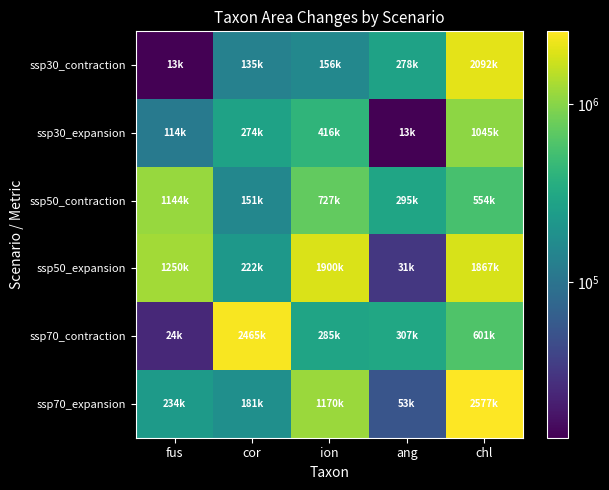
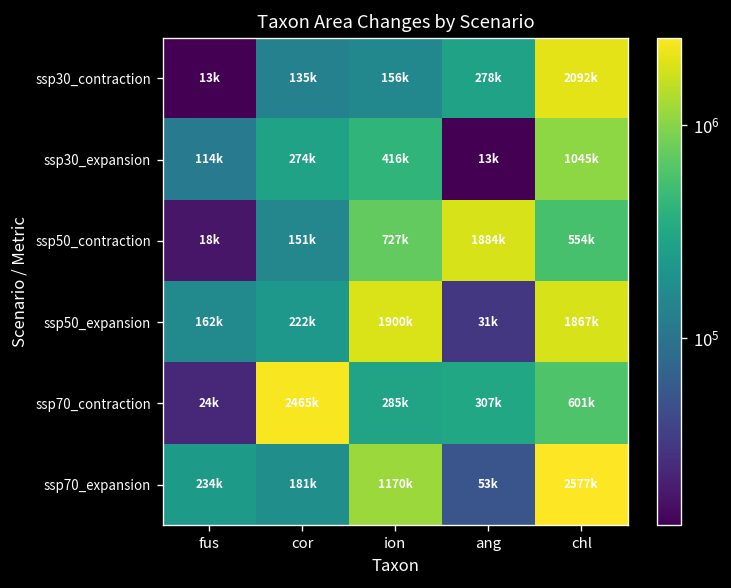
  {
    "ssp30_contraction": {
      "fus": "13k",
      "cor": "135k",
      "ion": "156k",
      "ang": "278k",
      "chl": "2092k"
    },
    "ssp30_expansion": {
      "fus": "114k",
      "cor": "274k",
      "ion": "416k",
      "ang": "13k",
      "chl": "1045k"
    },
    "ssp50_contraction": {
-     "fus": "1144k",
+     "fus": "18k",
      "cor": "151k",
      "ion": "727k",
-     "ang": "295k",
+     "ang": "1884k",
      "chl": "554k"
    },
    "ssp50_expansion": {
-     "fus": "1250k",
+     "fus": "162k",
      "cor": "222k",
      "ion": "1900k",
      "ang": "31k",
      "chl": "1867k"
    },
    "ssp70_contraction": {
      "fus": "24k",
      "cor": "2465k",
      "ion": "285k",
      "ang": "307k",
      "chl": "601k"
    },
    "ssp70_expansion": {
      "fus": "234k",
      "cor": "181k",
      "ion": "1170k",
      "ang": "53k",
      "chl": "2577k"
    }
  }
